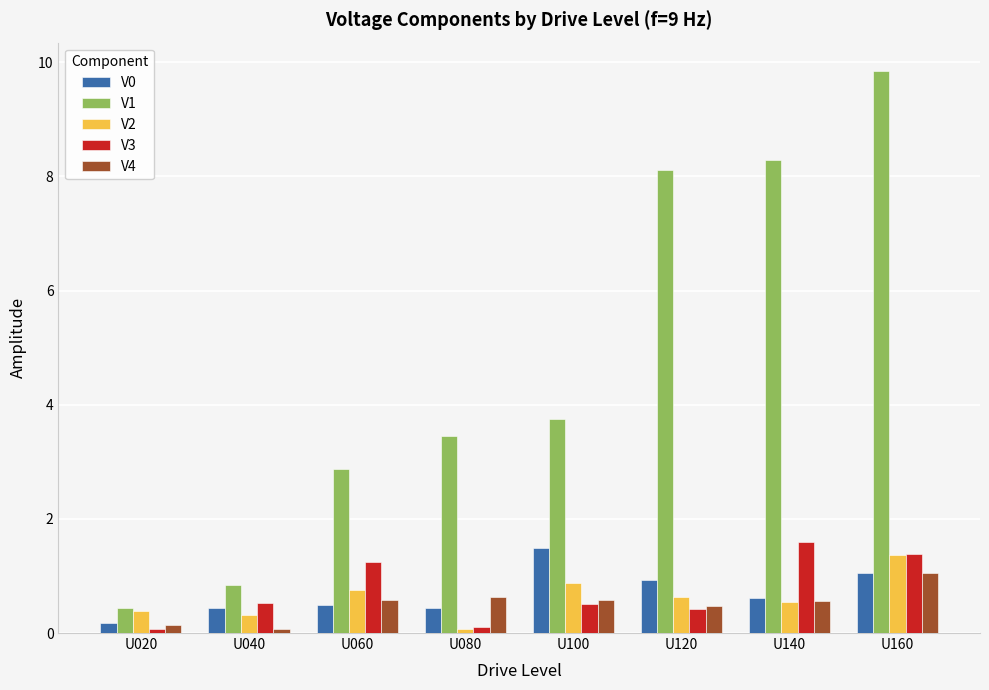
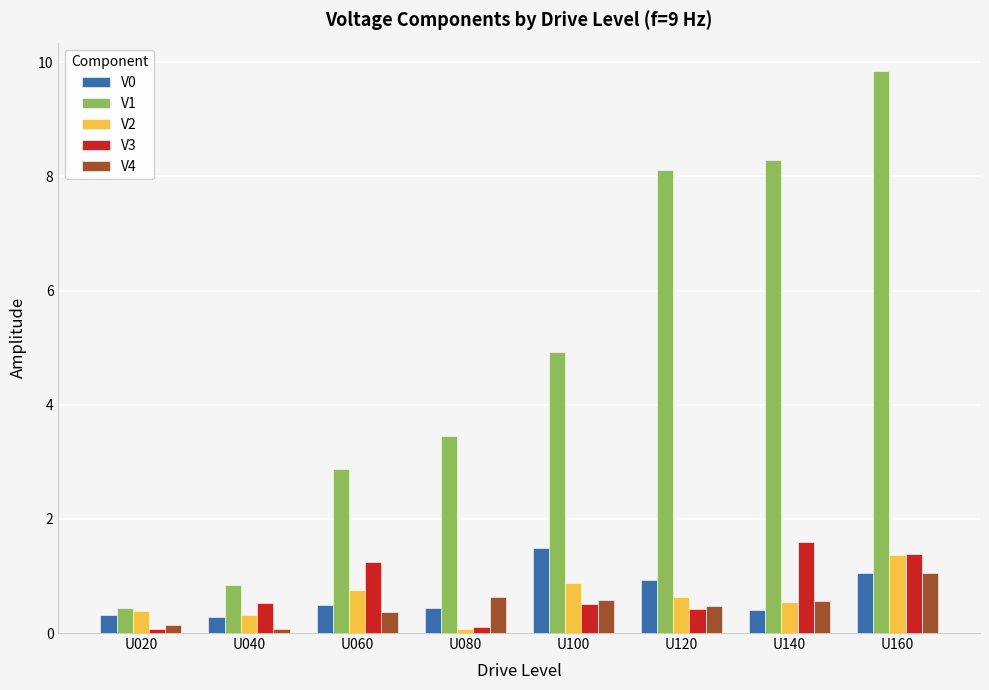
  {
    "V0": {
-     "U020": 0.2,
-     "U040": 0.4,
+     "U020": 0.3,
+     "U040": 0.3,
      "U060": 0.5,
      "U080": 0.4,
      "U100": 1.5,
      "U120": 0.9,
-     "U140": 0.6,
+     "U140": 0.4,
      "U160": 1.1
    },
    "V1": {
      "U020": 0.4,
      "U040": 0.8,
      "U060": 2.9,
      "U080": 3.5,
-     "U100": 3.8,
+     "U100": 4.9,
      "U120": 8.1,
      "U140": 8.3,
      "U160": 9.8
    },
    "V2": {
      "U020": 0.4,
      "U040": 0.3,
      "U060": 0.7,
      "U080": 0.1,
      "U100": 0.9,
      "U120": 0.6,
      "U140": 0.5,
      "U160": 1.4
    },
    "V3": {
      "U020": 0.1,
      "U040": 0.5,
      "U060": 1.3,
      "U080": 0.1,
      "U100": 0.5,
      "U120": 0.4,
      "U140": 1.6,
      "U160": 1.4
    },
    "V4": {
      "U020": 0.1,
      "U040": 0.1,
-     "U060": 0.6,
+     "U060": 0.4,
      "U080": 0.6,
      "U100": 0.6,
      "U120": 0.5,
      "U140": 0.6,
      "U160": 1.1
    }
  }
